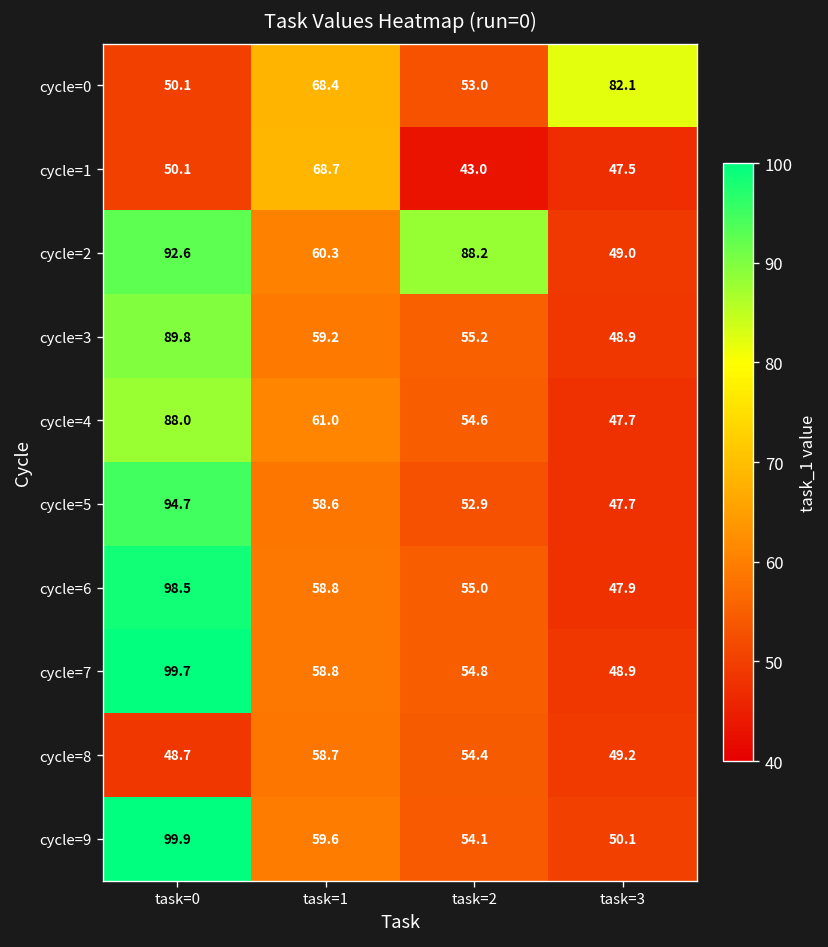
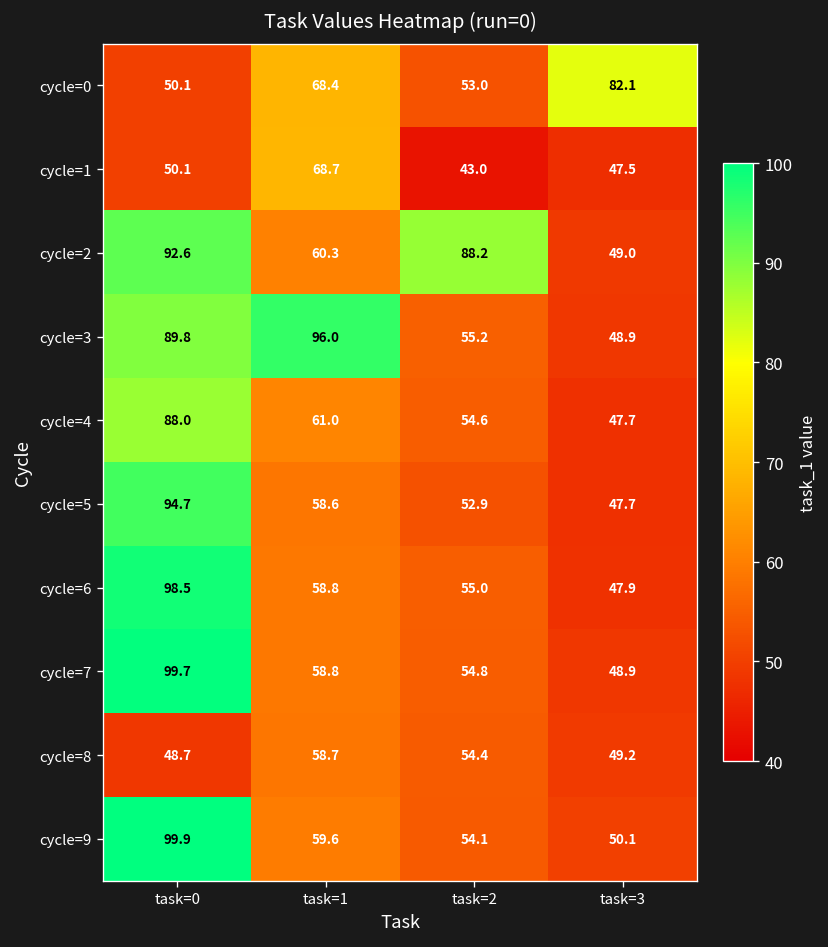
  {
    "cycle=0": {
      "task=0": 50.1,
      "task=1": 68.4,
      "task=2": 53.0,
      "task=3": 82.1
    },
    "cycle=1": {
      "task=0": 50.1,
      "task=1": 68.7,
      "task=2": 43.0,
      "task=3": 47.5
    },
    "cycle=2": {
      "task=0": 92.6,
      "task=1": 60.3,
      "task=2": 88.2,
      "task=3": 49.0
    },
    "cycle=3": {
      "task=0": 89.8,
-     "task=1": 59.2,
+     "task=1": 96.0,
      "task=2": 55.2,
      "task=3": 48.9
    },
    "cycle=4": {
      "task=0": 88.0,
      "task=1": 61.0,
      "task=2": 54.6,
      "task=3": 47.7
    },
    "cycle=5": {
      "task=0": 94.7,
      "task=1": 58.6,
      "task=2": 52.9,
      "task=3": 47.7
    },
    "cycle=6": {
      "task=0": 98.5,
      "task=1": 58.8,
      "task=2": 55.0,
      "task=3": 47.9
    },
    "cycle=7": {
      "task=0": 99.7,
      "task=1": 58.8,
      "task=2": 54.8,
      "task=3": 48.9
    },
    "cycle=8": {
      "task=0": 48.7,
      "task=1": 58.7,
      "task=2": 54.4,
      "task=3": 49.2
    },
    "cycle=9": {
      "task=0": 99.9,
      "task=1": 59.6,
      "task=2": 54.1,
      "task=3": 50.1
    }
  }
